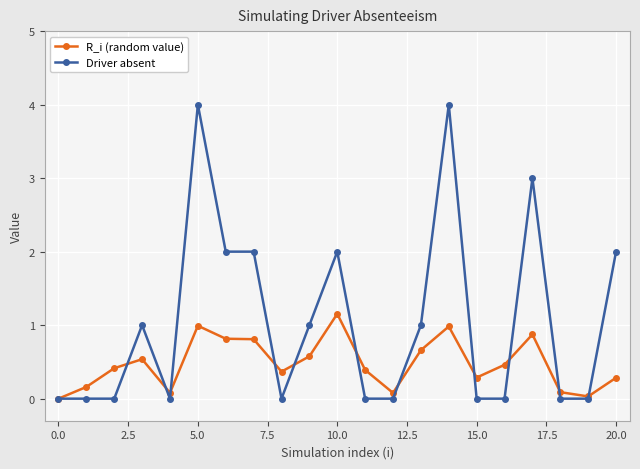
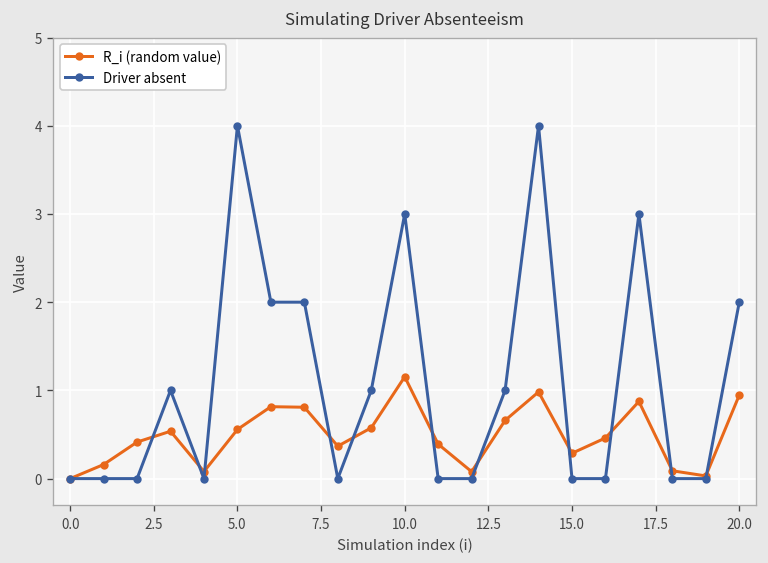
  {
    "R_i (random value)": {
-     "5.0": 1.0,
+     "5.0": 0.6,
      "10.0": 1.2,
      "15.0": 0.3,
-     "20.0": 0.3
+     "20.0": 0.9
    },
    "Driver absent": {
      "5.0": 4,
-     "10.0": 2,
+     "10.0": 3,
      "15.0": 0,
      "20.0": 2
    }
  }
